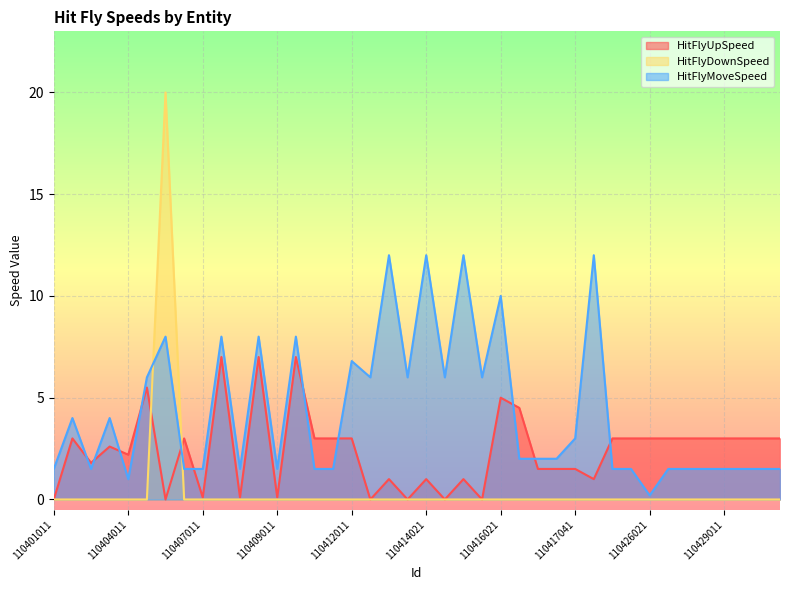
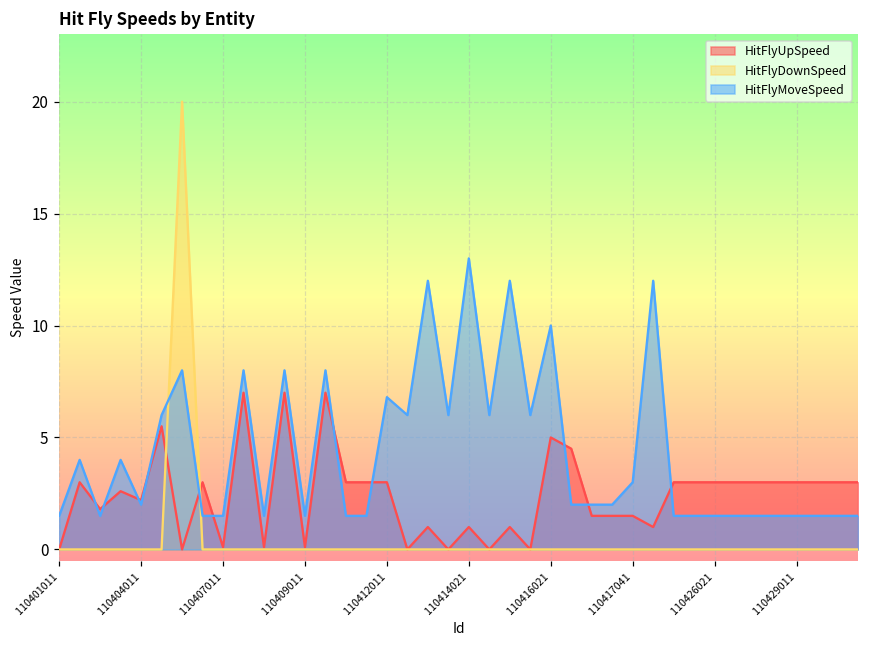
  {
    "HitFlyUpSpeed": {
      "110404011": 2.2,
      "110412011": 3.0,
      "110414021": 1.0,
      "110416021": 5.0,
      "110417041": 1.5,
      "110426021": 3.0,
      "110429011": 3.0
    },
    "HitFlyDownSpeed": {
      "110404011": 0.0,
      "110412011": 0.0,
      "110414021": 0.0,
      "110416021": 0.0,
      "110417041": 0.0,
      "110426021": 0.0,
      "110429011": 0.0
    },
    "HitFlyMoveSpeed": {
      "110401011": 1.5,
-     "110404011": 1,
+     "110404011": 2,
      "110407011": 1.5,
      "110409011": 1.5,
      "110412011": 6.8,
-     "110414021": 12,
+     "110414021": 13,
      "110416021": 10.0,
      "110417041": 3.0,
-     "110426021": 0.2,
+     "110426021": 1.5,
      "110429011": 1.5
    }
  }
